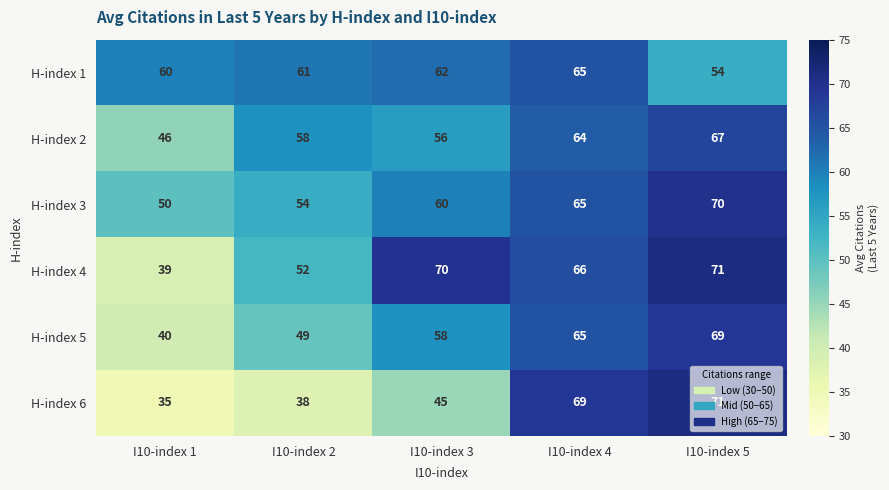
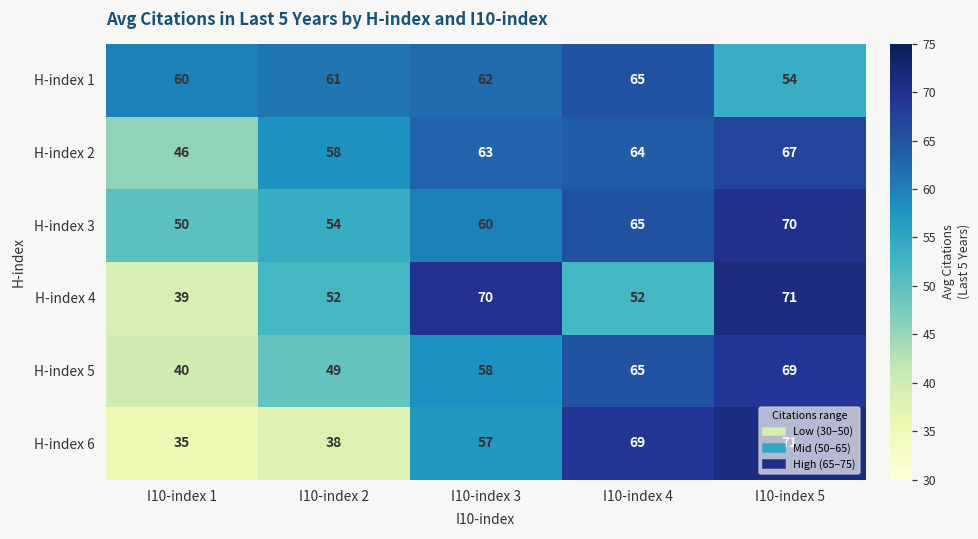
  {
    "H-index 1": {
      "I10-index 1": 60,
      "I10-index 2": 61,
      "I10-index 3": 62,
      "I10-index 4": 65,
      "I10-index 5": 54
    },
    "H-index 2": {
      "I10-index 1": 46,
      "I10-index 2": 58,
-     "I10-index 3": 56,
+     "I10-index 3": 63,
      "I10-index 4": 64,
      "I10-index 5": 67
    },
    "H-index 3": {
      "I10-index 1": 50,
      "I10-index 2": 54,
      "I10-index 3": 60,
      "I10-index 4": 65,
      "I10-index 5": 70
    },
    "H-index 4": {
      "I10-index 1": 39,
      "I10-index 2": 52,
      "I10-index 3": 70,
-     "I10-index 4": 66,
+     "I10-index 4": 52,
      "I10-index 5": 71
    },
    "H-index 5": {
      "I10-index 1": 40,
      "I10-index 2": 49,
      "I10-index 3": 58,
      "I10-index 4": 65,
      "I10-index 5": 69
    },
    "H-index 6": {
      "I10-index 1": 35,
      "I10-index 2": 38,
-     "I10-index 3": 45,
+     "I10-index 3": 57,
      "I10-index 4": 69
    }
  }
